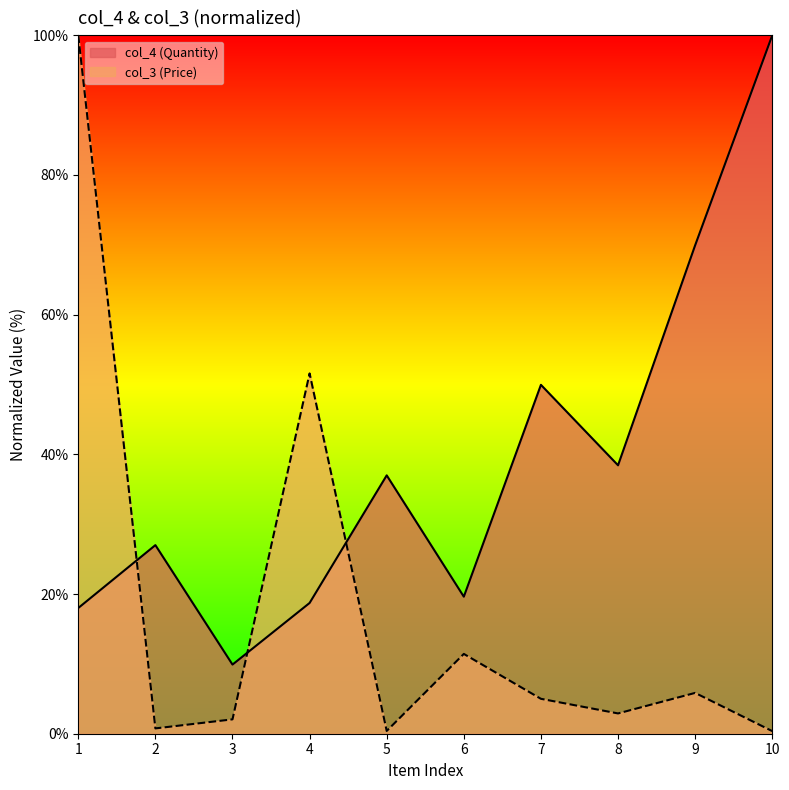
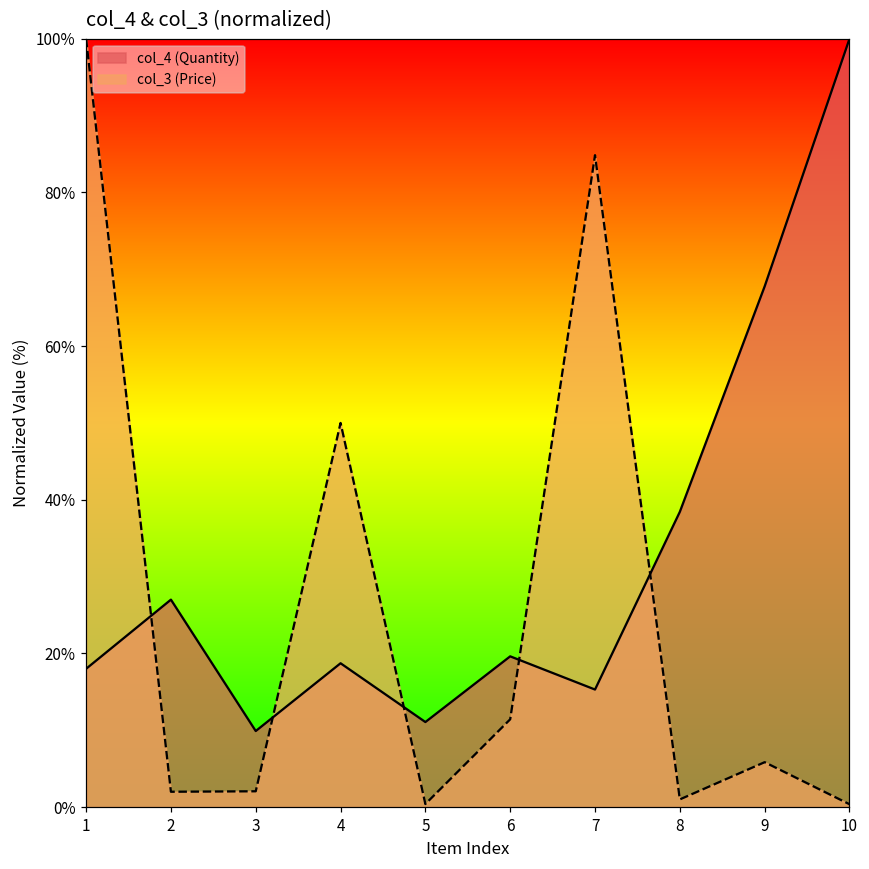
  {
    "col_4 (Quantity)": {
      "1": "18%",
      "2": "27%",
      "3": "10%",
      "4": "19%",
-     "5": "37%",
+     "5": "11%",
      "6": "20%",
-     "7": "50%",
+     "7": "15%",
      "8": "38%",
-     "9": "70%",
+     "9": "68%",
      "10": "100%"
    },
    "col_3 (Price)": {
      "1": "100%",
-     "2": "1%",
+     "2": "2%",
      "3": "2%",
-     "4": "52%",
+     "4": "50%",
      "5": "0%",
      "6": "11%",
-     "7": "5%",
-     "8": "3%",
+     "7": "85%",
+     "8": "1%",
      "9": "6%",
      "10": "0%"
    }
  }
